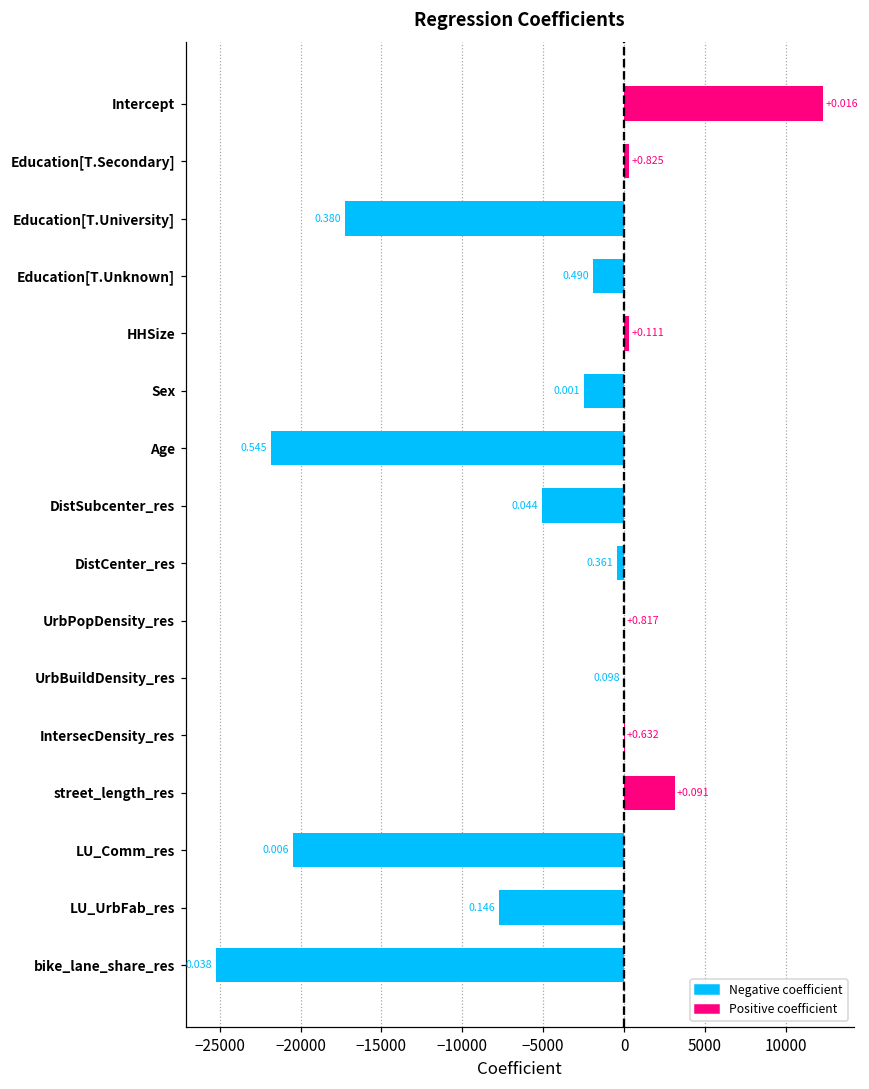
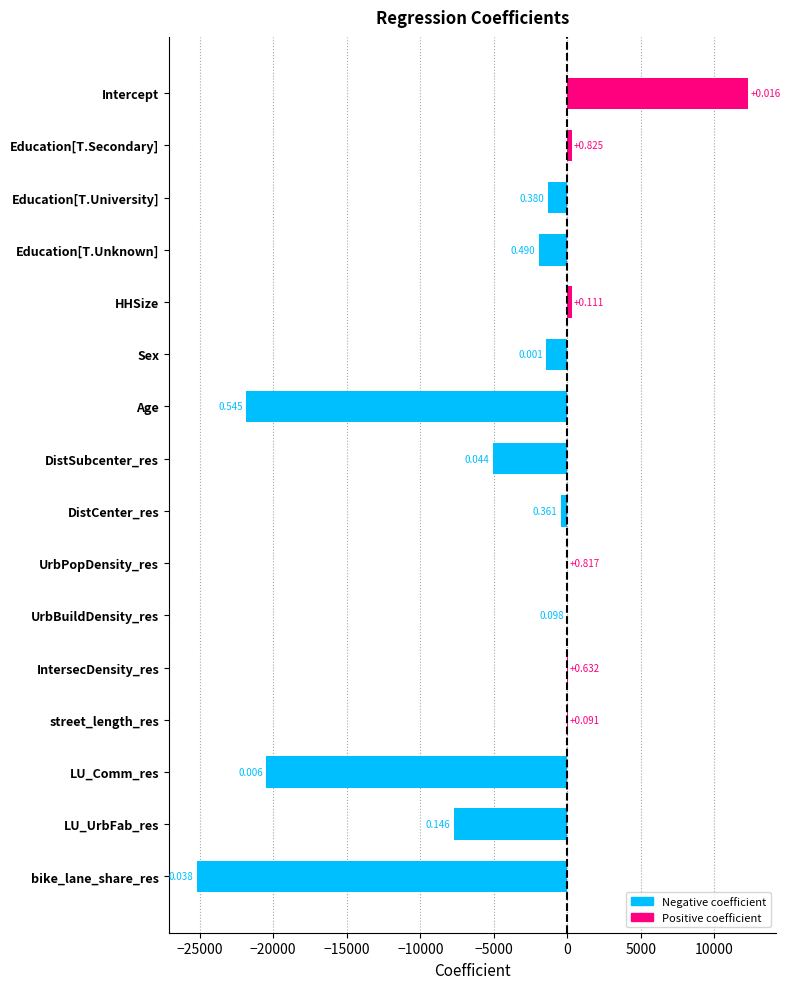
  {
-   "Education[T.University]": -17300,
-   "Sex": -2500,
-   "street_length_res": 3100
+   "Education[T.University]": -1300,
+   "Sex": -1400,
+   "street_length_res": 0
  }
